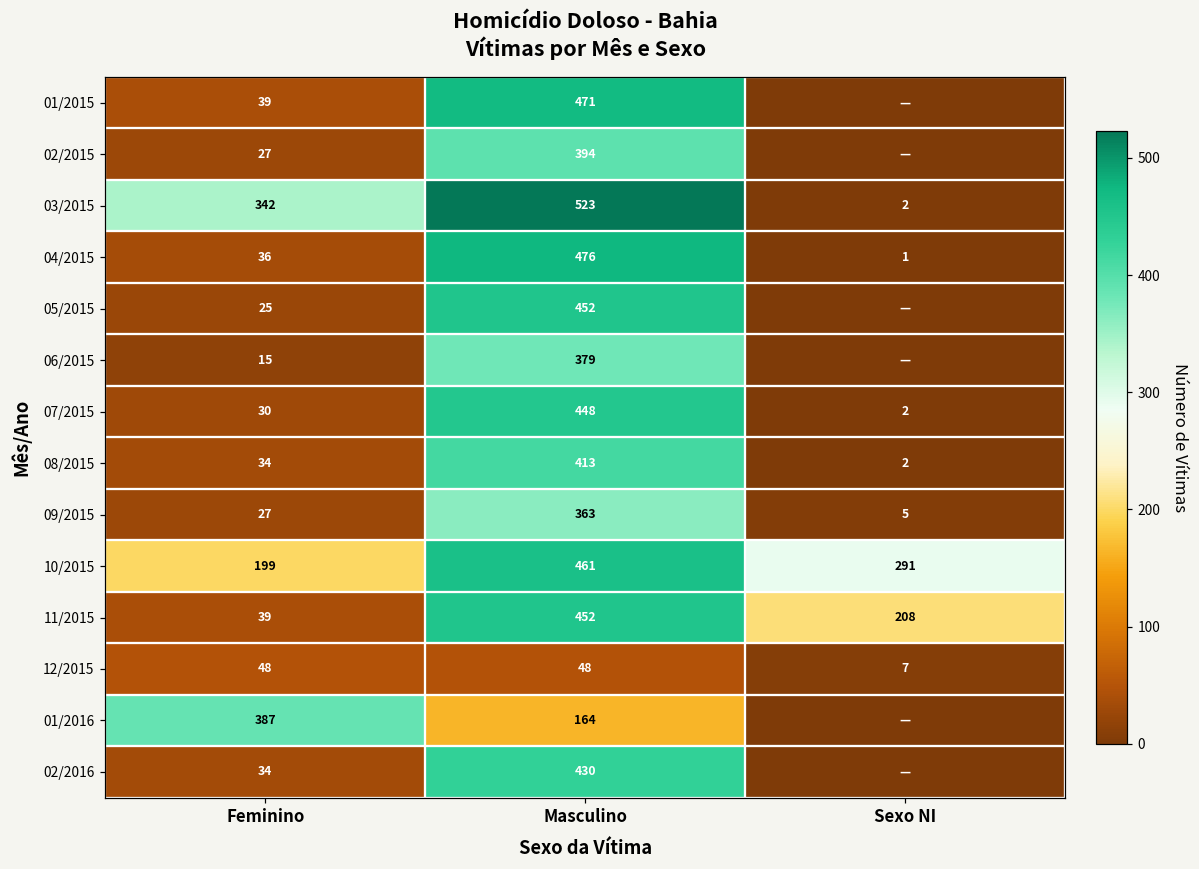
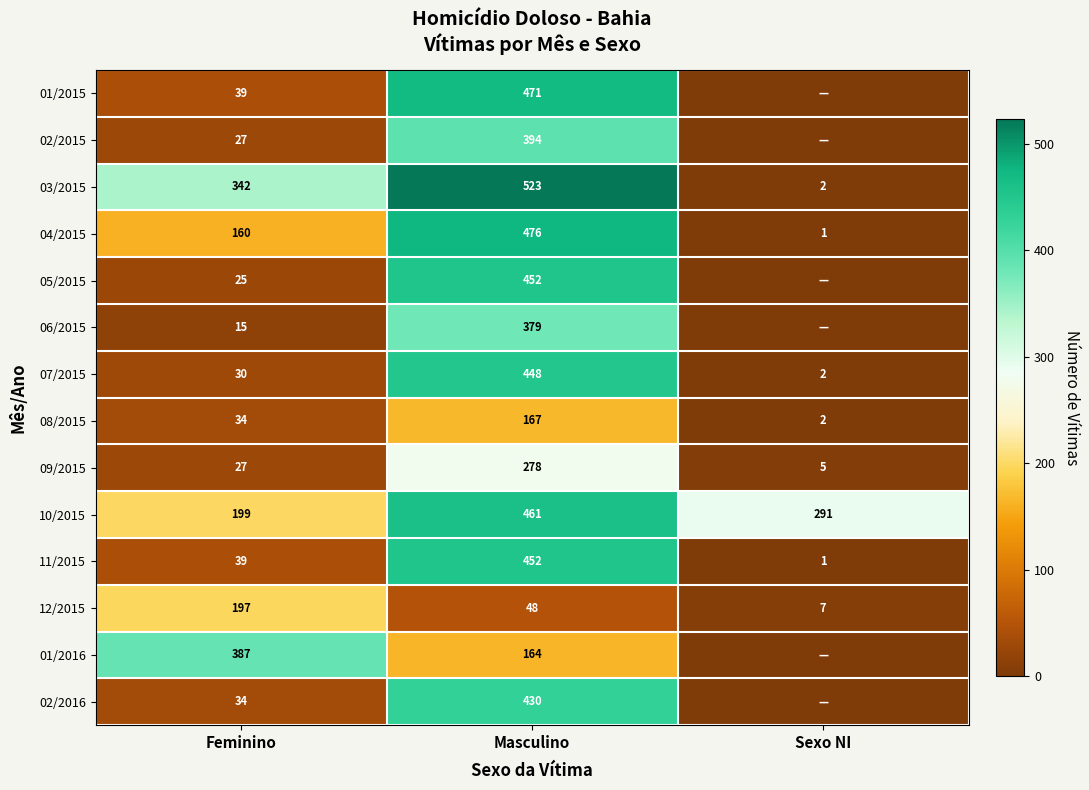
  {
    "01/2015": {
      "Feminino": 39,
      "Masculino": 471
    },
    "02/2015": {
      "Feminino": 27,
      "Masculino": 394
    },
    "03/2015": {
      "Feminino": 342,
      "Masculino": 523,
      "Sexo NI": 2
    },
    "04/2015": {
-     "Feminino": 36,
+     "Feminino": 160,
      "Masculino": 476,
      "Sexo NI": 1
    },
    "05/2015": {
      "Feminino": 25,
      "Masculino": 452
    },
    "06/2015": {
      "Feminino": 15,
      "Masculino": 379
    },
    "07/2015": {
      "Feminino": 30,
      "Masculino": 448,
      "Sexo NI": 2
    },
    "08/2015": {
      "Feminino": 34,
-     "Masculino": 413,
+     "Masculino": 167,
      "Sexo NI": 2
    },
    "09/2015": {
      "Feminino": 27,
-     "Masculino": 363,
+     "Masculino": 278,
      "Sexo NI": 5
    },
    "10/2015": {
      "Feminino": 199,
      "Masculino": 461,
      "Sexo NI": 291
    },
    "11/2015": {
      "Feminino": 39,
      "Masculino": 452,
-     "Sexo NI": 208
+     "Sexo NI": 1
    },
    "12/2015": {
-     "Feminino": 48,
+     "Feminino": 197,
      "Masculino": 48,
      "Sexo NI": 7
    },
    "01/2016": {
      "Feminino": 387,
      "Masculino": 164
    },
    "02/2016": {
      "Feminino": 34,
      "Masculino": 430
    }
  }
